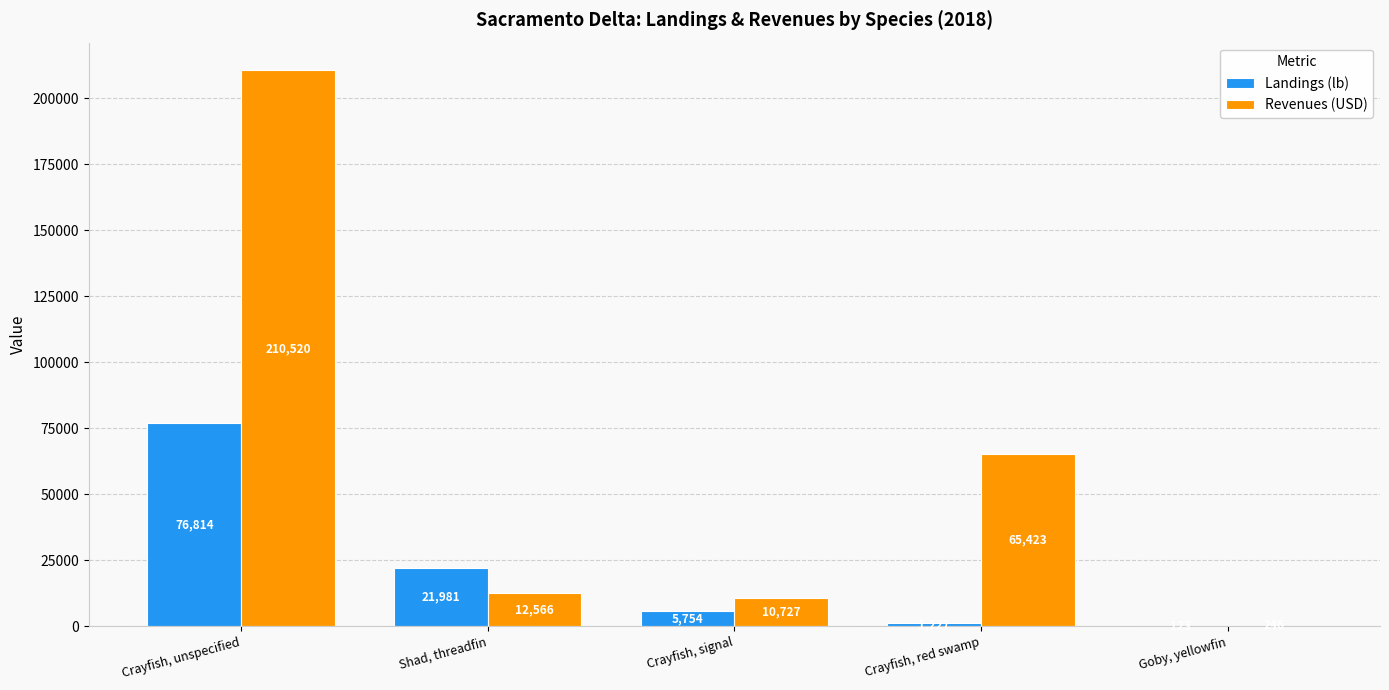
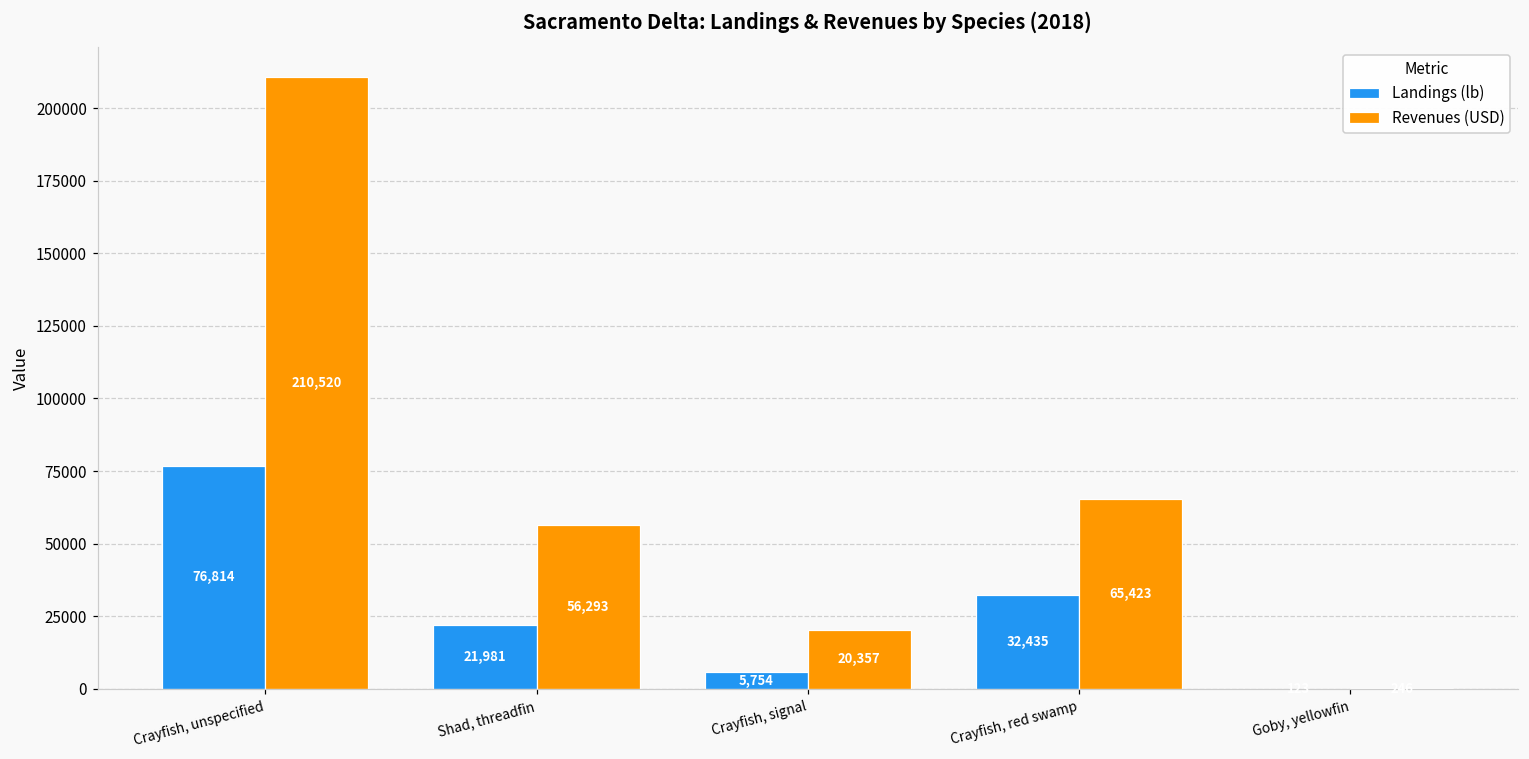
  {
    "Landings (lb)": {
-     "Crayfish, red swamp": "1000"
+     "Crayfish, red swamp": "32000"
    },
    "Revenues (USD)": {
      "Crayfish, unspecified": "210,520",
-     "Shad, threadfin": "12,566",
-     "Crayfish, signal": "10,727",
+     "Shad, threadfin": "56,293",
+     "Crayfish, signal": "20,357",
      "Crayfish, red swamp": "65,423"
    }
  }
